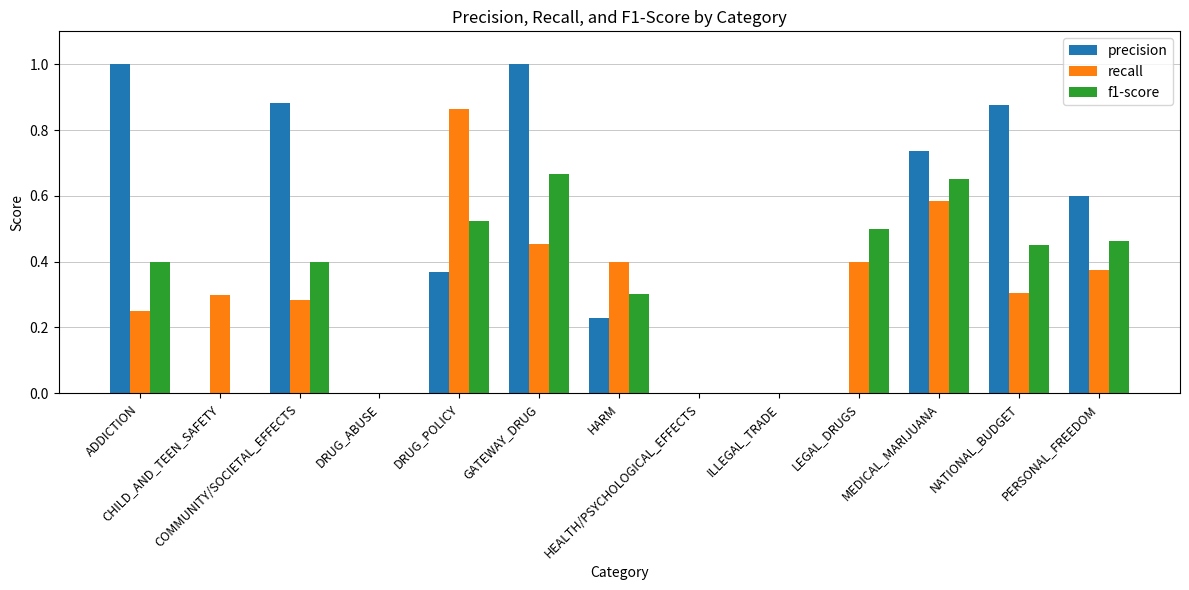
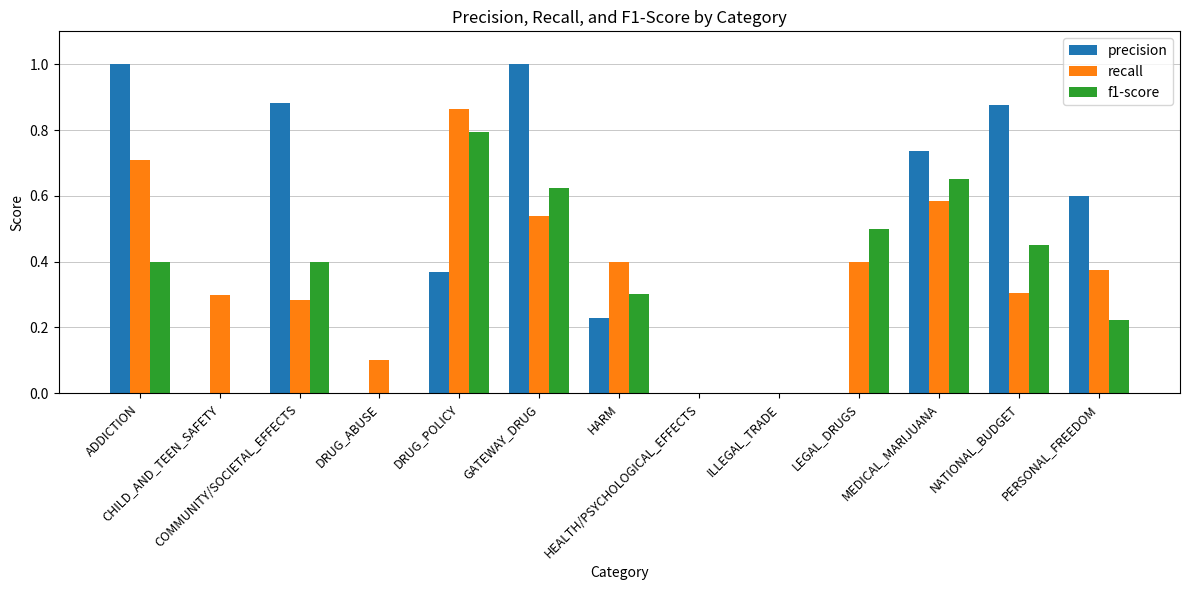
  {
    "precision": {
      "ADDICTION": 1.00,
      "CHILD_AND_TEEN_SAFETY": 0.00,
      "COMMUNITY/SOCIETAL_EFFECTS": 0.88,
      "DRUG_ABUSE": 0.00,
      "DRUG_POLICY": 0.37,
      "GATEWAY_DRUG": 1.00,
      "HARM": 0.23,
      "HEALTH/PSYCHOLOGICAL_EFFECTS": 0.00,
      "ILLEGAL_TRADE": 0.00,
      "LEGAL_DRUGS": 0.00,
      "MEDICAL_MARIJUANA": 0.74,
      "NATIONAL_BUDGET": 0.88,
      "PERSONAL_FREEDOM": 0.60
    },
    "recall": {
-     "ADDICTION": 0.25,
+     "ADDICTION": 0.71,
      "CHILD_AND_TEEN_SAFETY": 0.30,
      "COMMUNITY/SOCIETAL_EFFECTS": 0.28,
-     "DRUG_ABUSE": 0.0,
+     "DRUG_ABUSE": 0.1,
      "DRUG_POLICY": 0.86,
-     "GATEWAY_DRUG": 0.45,
+     "GATEWAY_DRUG": 0.54,
      "HARM": 0.40,
      "HEALTH/PSYCHOLOGICAL_EFFECTS": 0.00,
      "ILLEGAL_TRADE": 0.00,
      "LEGAL_DRUGS": 0.40,
      "MEDICAL_MARIJUANA": 0.58,
      "NATIONAL_BUDGET": 0.30,
      "PERSONAL_FREEDOM": 0.38
    },
    "f1-score": {
      "ADDICTION": 0.40,
      "CHILD_AND_TEEN_SAFETY": 0.00,
      "COMMUNITY/SOCIETAL_EFFECTS": 0.40,
      "DRUG_ABUSE": 0.00,
-     "DRUG_POLICY": 0.52,
-     "GATEWAY_DRUG": 0.67,
+     "DRUG_POLICY": 0.79,
+     "GATEWAY_DRUG": 0.63,
      "HARM": 0.30,
      "HEALTH/PSYCHOLOGICAL_EFFECTS": 0.00,
      "ILLEGAL_TRADE": 0.00,
      "LEGAL_DRUGS": 0.50,
      "MEDICAL_MARIJUANA": 0.65,
      "NATIONAL_BUDGET": 0.45,
-     "PERSONAL_FREEDOM": 0.46
+     "PERSONAL_FREEDOM": 0.22
    }
  }
